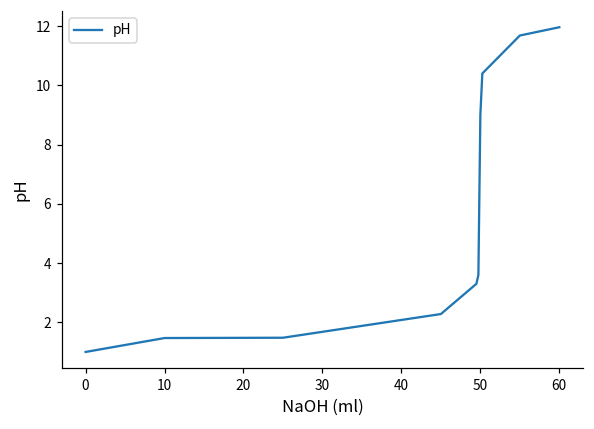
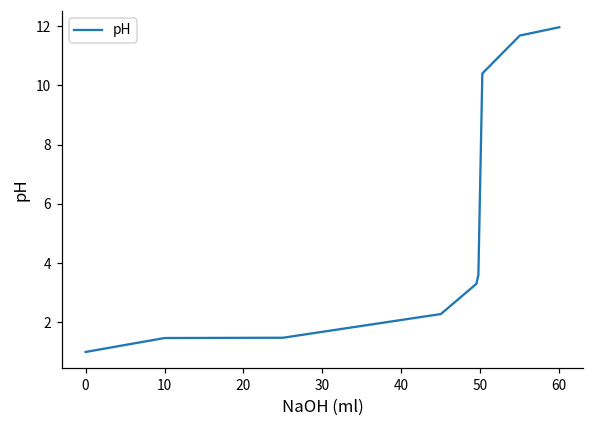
  {
    "0": 1,
    "10": 1.5,
-   "50": 9,
+   "50": 7,
    "60": 12
  }
